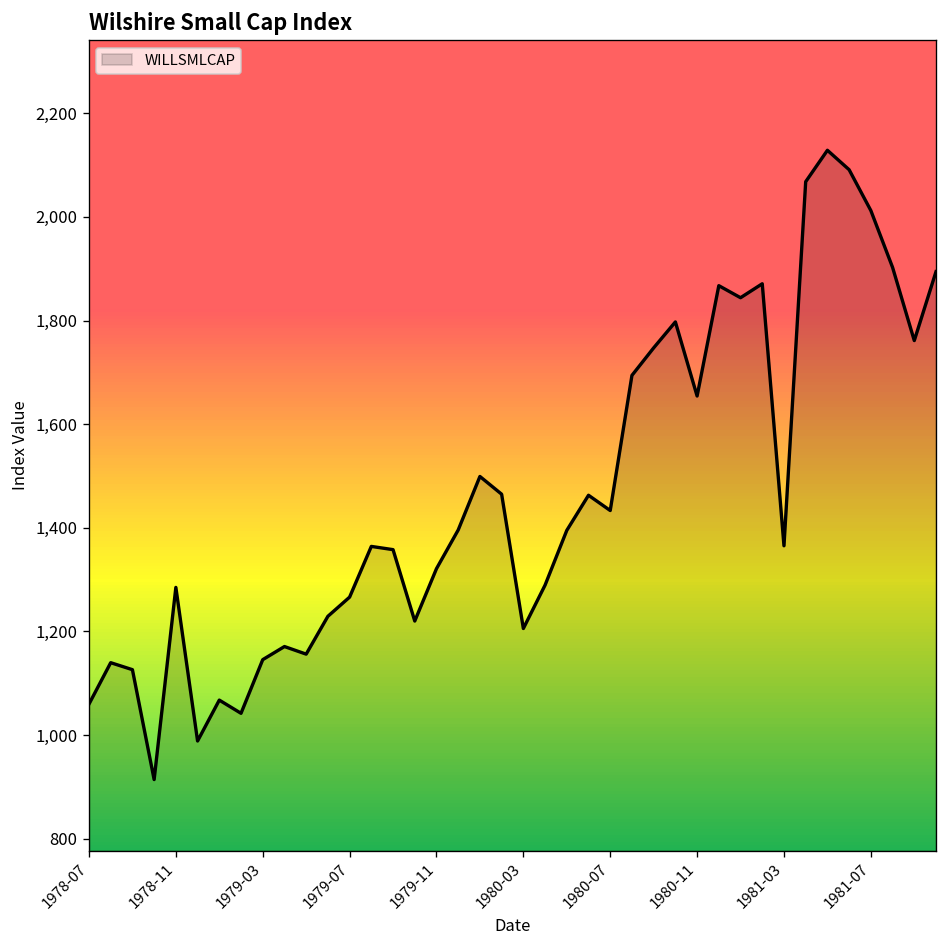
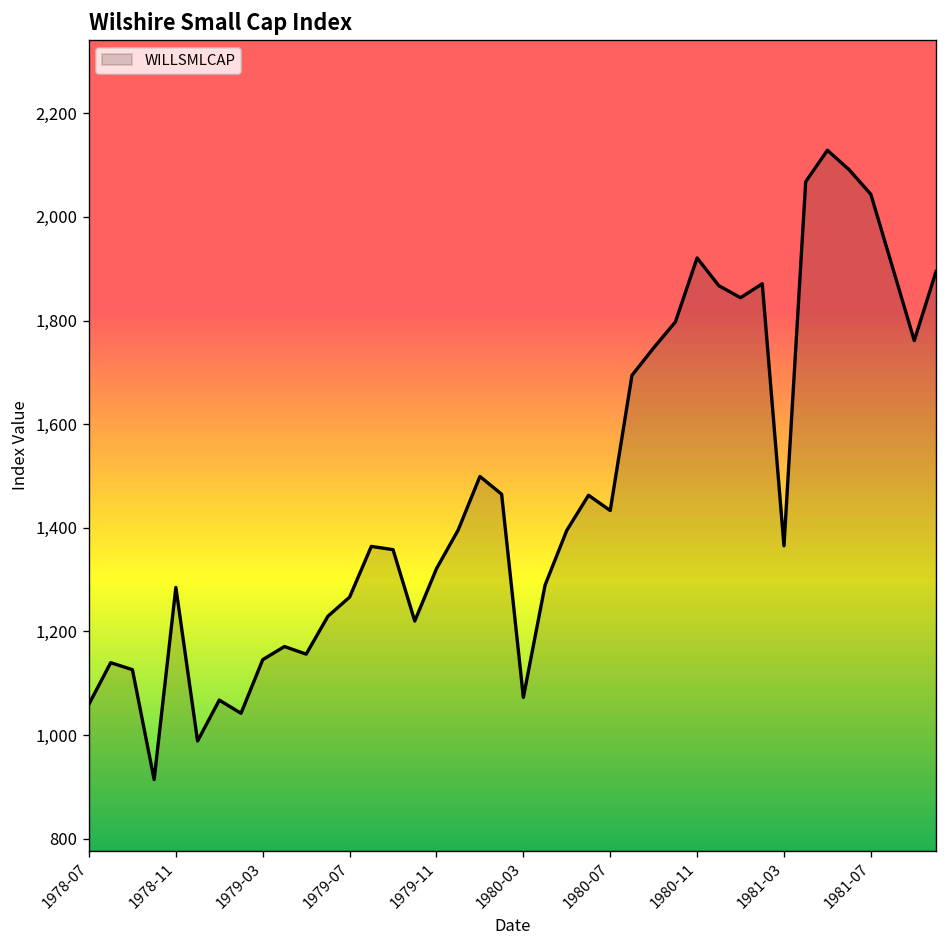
  {
    "1978-07": "1,060",
    "1978-11": "1,280",
    "1979-03": "1,150",
    "1979-07": "1,270",
    "1979-11": "1,320",
-   "1980-03": "1,210",
+   "1980-03": "1,070",
    "1980-07": "1,430",
-   "1980-11": "1,650",
+   "1980-11": "1,920",
    "1981-03": "1,370",
-   "1981-07": "2,010"
+   "1981-07": "2,040"
  }
